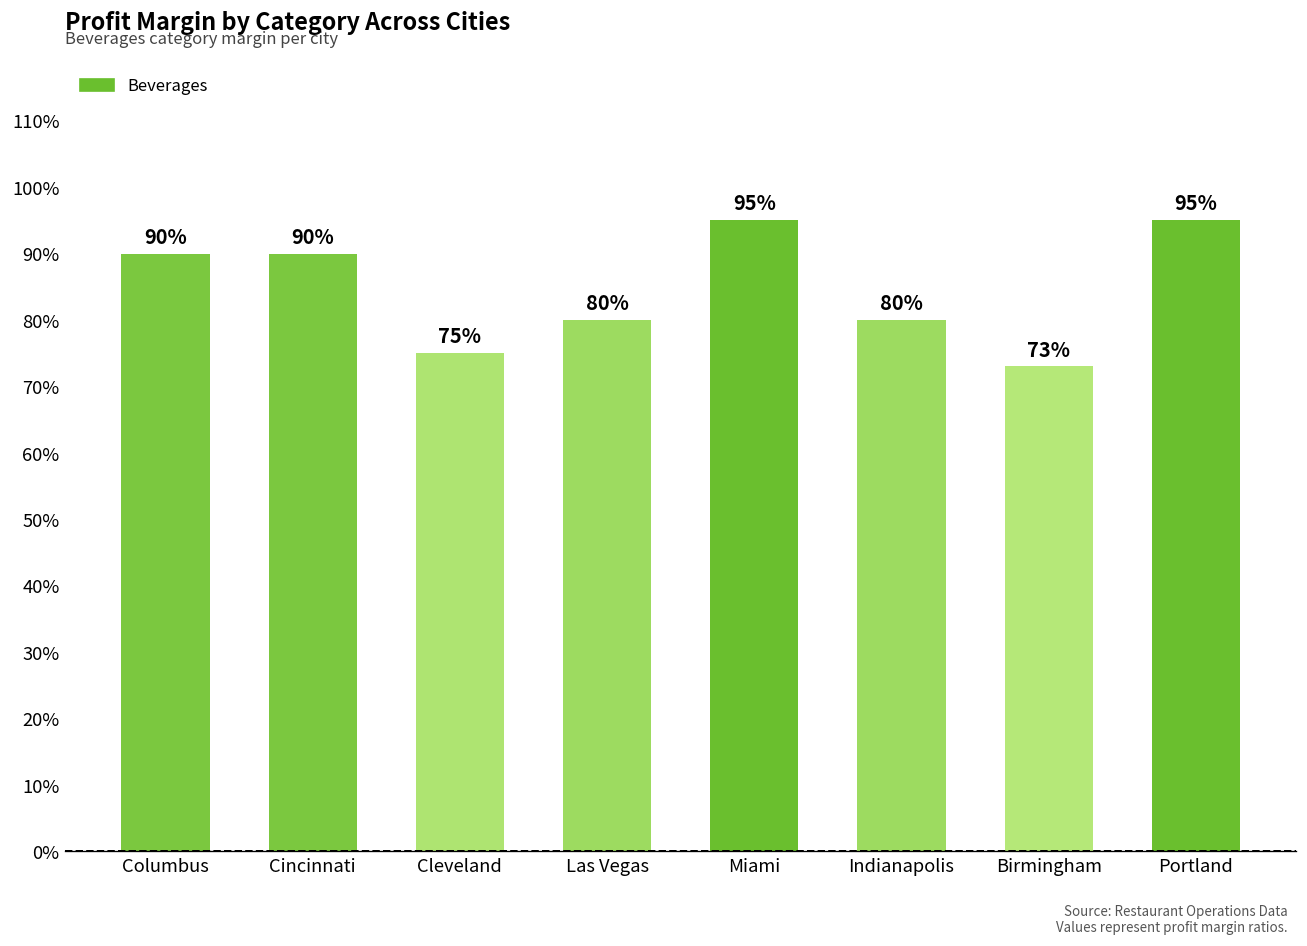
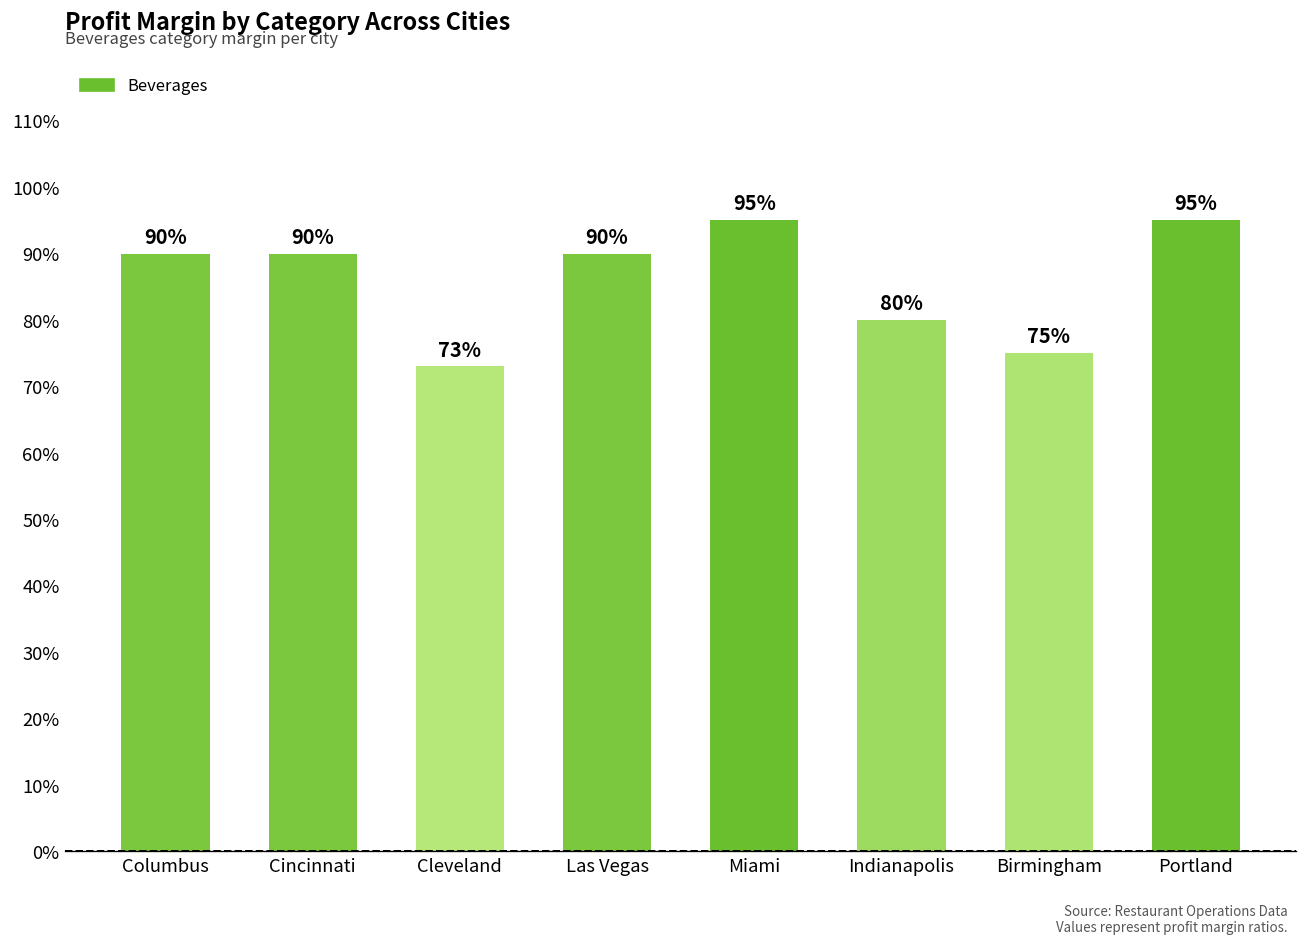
  {
    "Columbus": "90%",
    "Cincinnati": "90%",
-   "Cleveland": "75%",
-   "Las Vegas": "80%",
+   "Cleveland": "73%",
+   "Las Vegas": "90%",
    "Miami": "95%",
    "Indianapolis": "80%",
-   "Birmingham": "73%",
+   "Birmingham": "75%",
    "Portland": "95%"
  }
